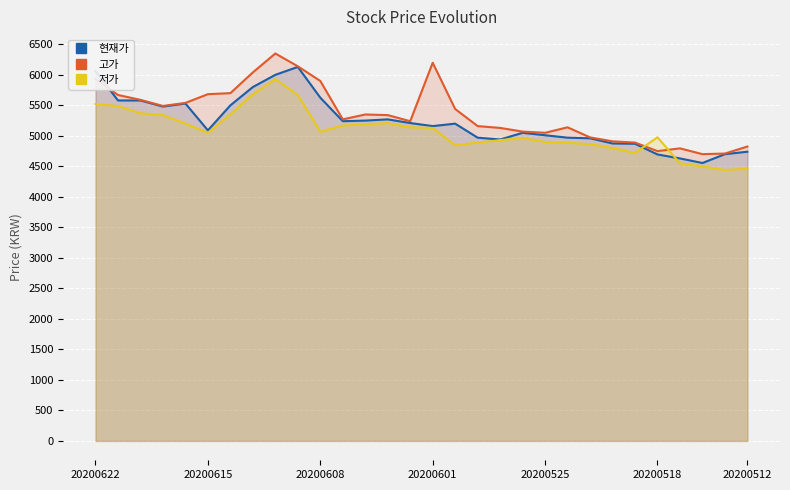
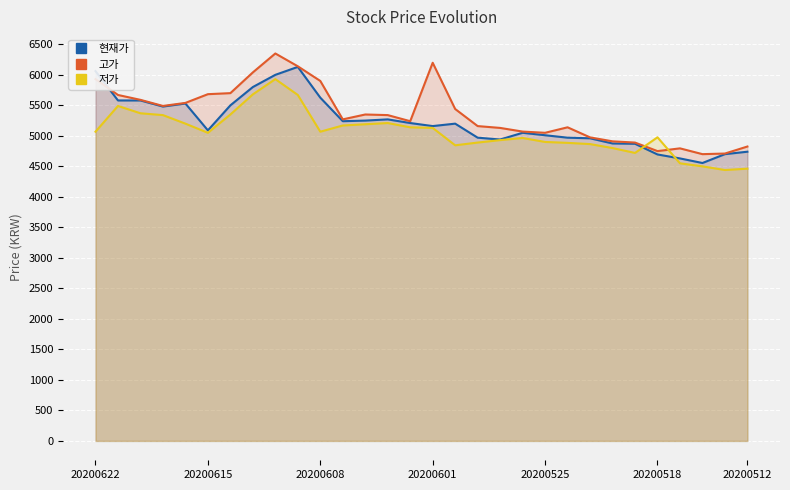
  {
    "현재가": {
      "20200608": 5600,
      "20200518": 4700,
      "20200512": 4700
    },
    "고가": {
      "20200615": 5700,
      "20200608": 5900,
      "20200601": 6200,
      "20200518": 4800,
      "20200512": 4800
    },
    "저가": {
-     "20200622": 5500,
+     "20200622": 5100,
      "20200608": 5100,
      "20200525": 4900,
      "20200518": 5000,
      "20200512": 4500
    }
  }
